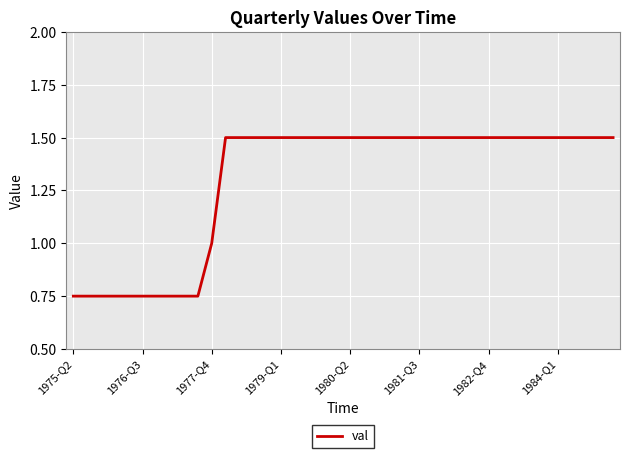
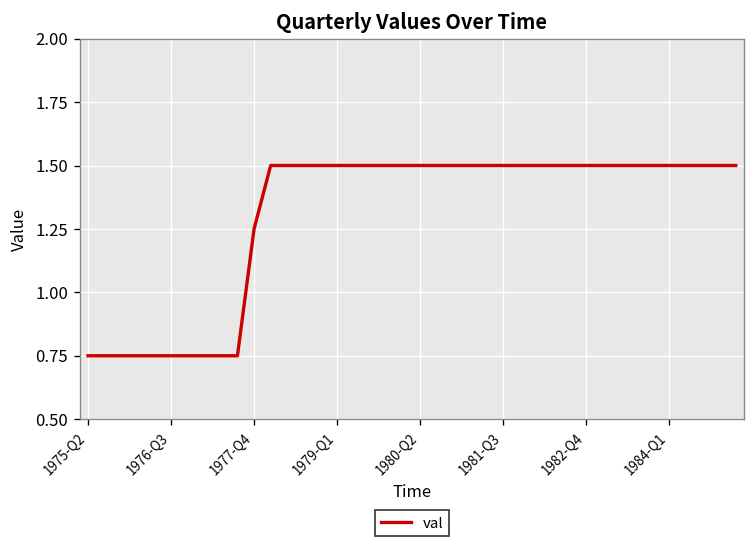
  {
    "1975-Q2": 0.75,
    "1976-Q3": 0.75,
-   "1977-Q4": 1.00,
+   "1977-Q4": 1.25,
    "1979-Q1": 1.50,
    "1980-Q2": 1.50,
    "1981-Q3": 1.50,
    "1982-Q4": 1.50,
    "1984-Q1": 1.50
  }
